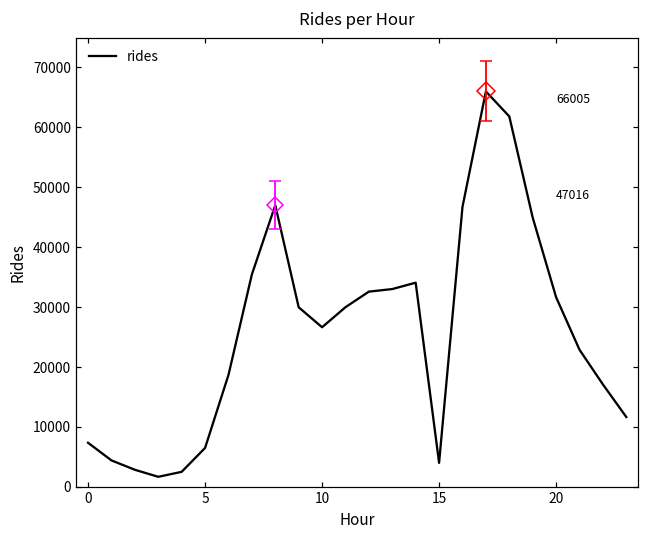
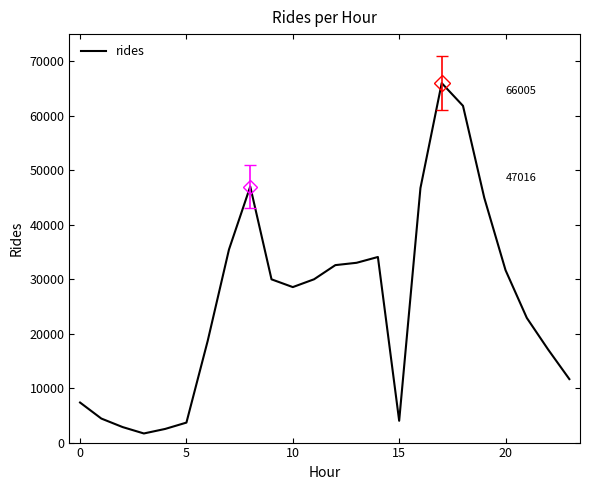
  {
    "rides": {
      "0": 7000,
-     "5": 6000,
-     "10": 27000,
+     "5": 4000,
+     "10": 29000,
      "15": 4000,
      "20": 32000
    }
  }
